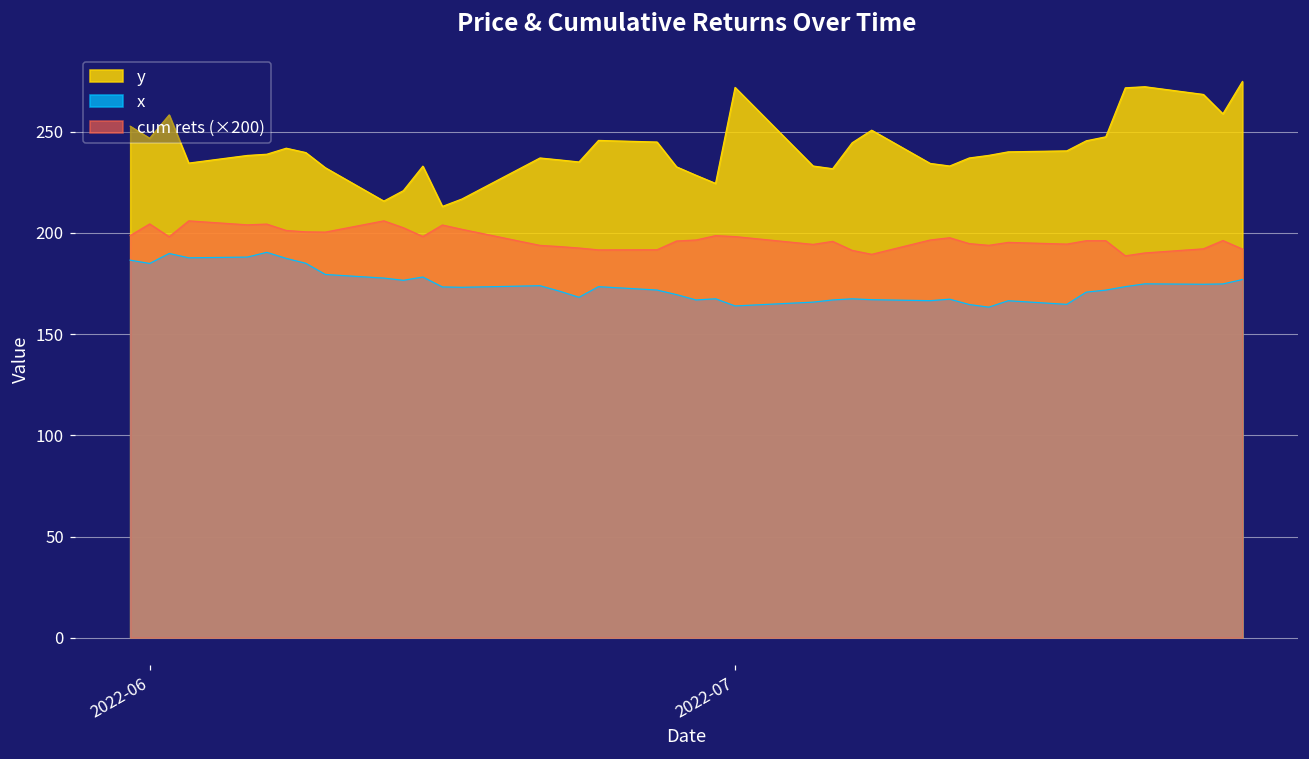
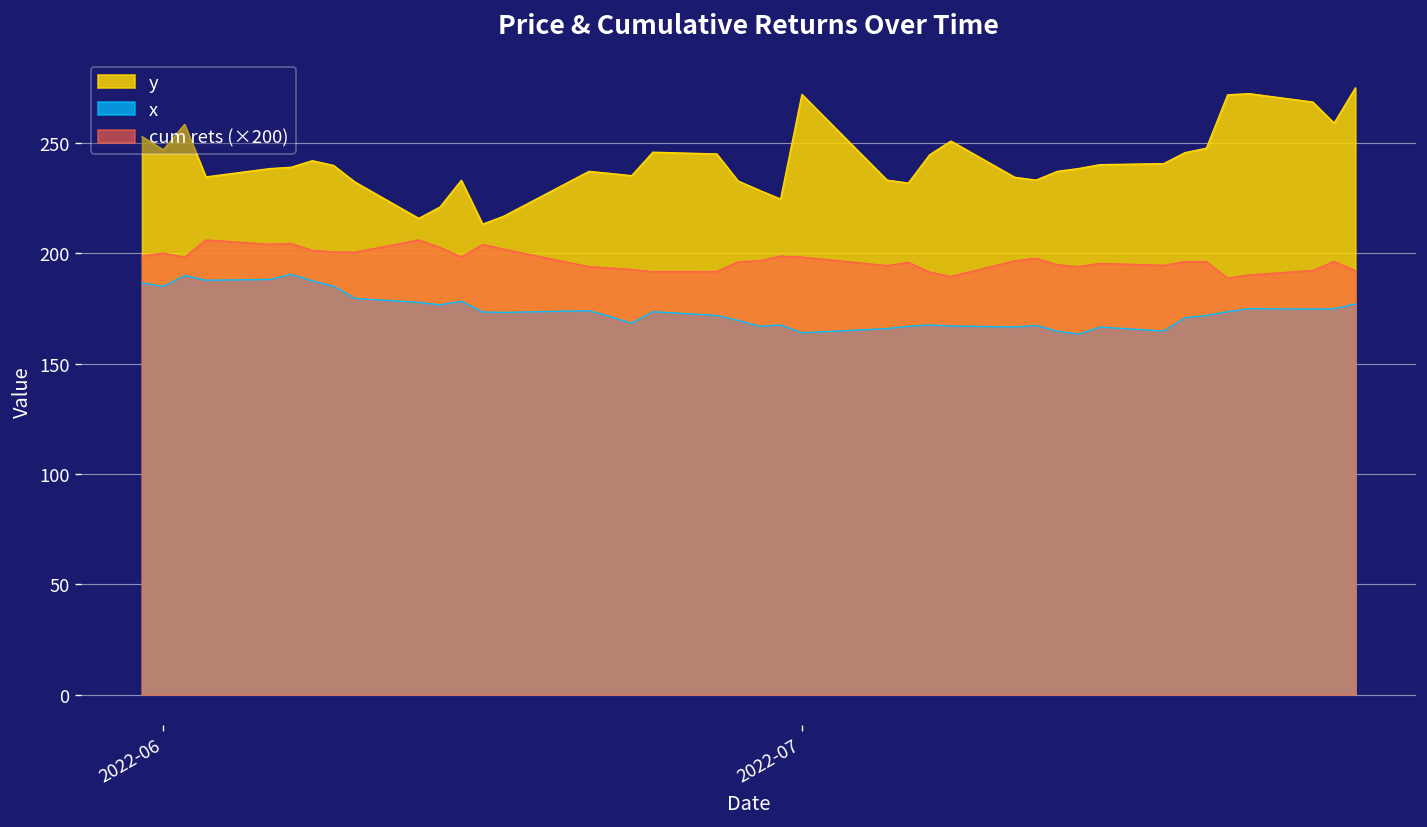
  {
    "y": {
      "2022-07": 272
    },
    "x": {
      "2022-06": 185,
      "2022-07": 164
    },
    "cum rets (×200)": {
-     "2022-06": 204,
+     "2022-06": 200,
      "2022-07": 198
    }
  }
